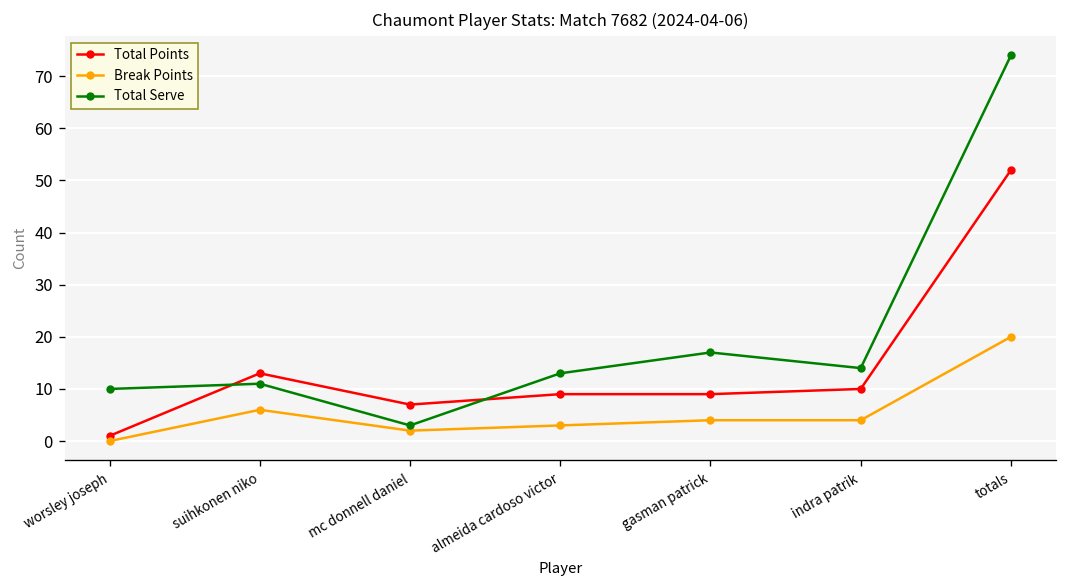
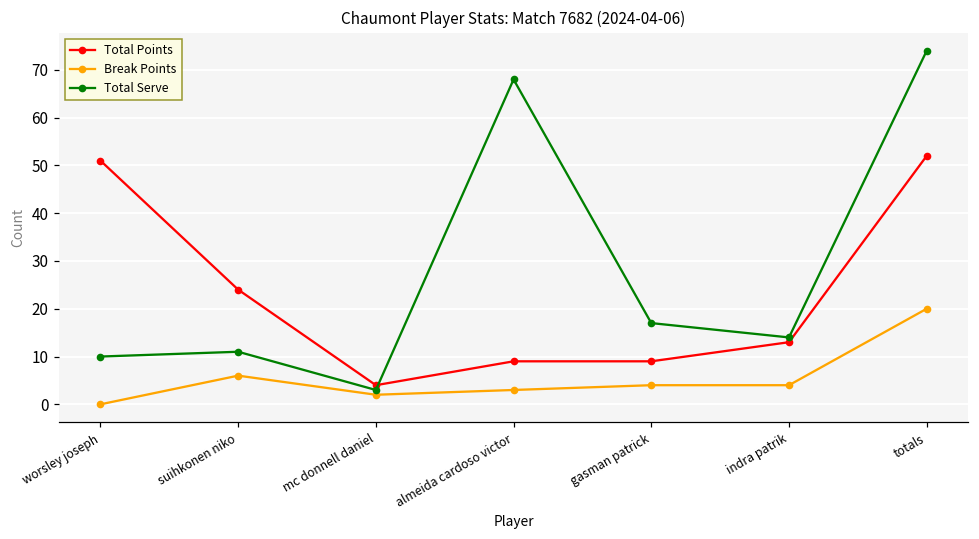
  {
    "Total Points": {
-     "worsley joseph": 1,
-     "suihkonen niko": 13,
-     "mc donnell daniel": 7,
+     "worsley joseph": 51,
+     "suihkonen niko": 24,
+     "mc donnell daniel": 4,
      "almeida cardoso victor": 9,
      "gasman patrick": 9,
-     "indra patrik": 10,
+     "indra patrik": 13,
      "totals": 52
    },
    "Break Points": {
      "worsley joseph": 0,
      "suihkonen niko": 6,
      "mc donnell daniel": 2,
      "almeida cardoso victor": 3,
      "gasman patrick": 4,
      "indra patrik": 4,
      "totals": 20
    },
    "Total Serve": {
      "worsley joseph": 10,
      "suihkonen niko": 11,
      "mc donnell daniel": 3,
-     "almeida cardoso victor": 13,
+     "almeida cardoso victor": 68,
      "gasman patrick": 17,
      "indra patrik": 14,
      "totals": 74
    }
  }
